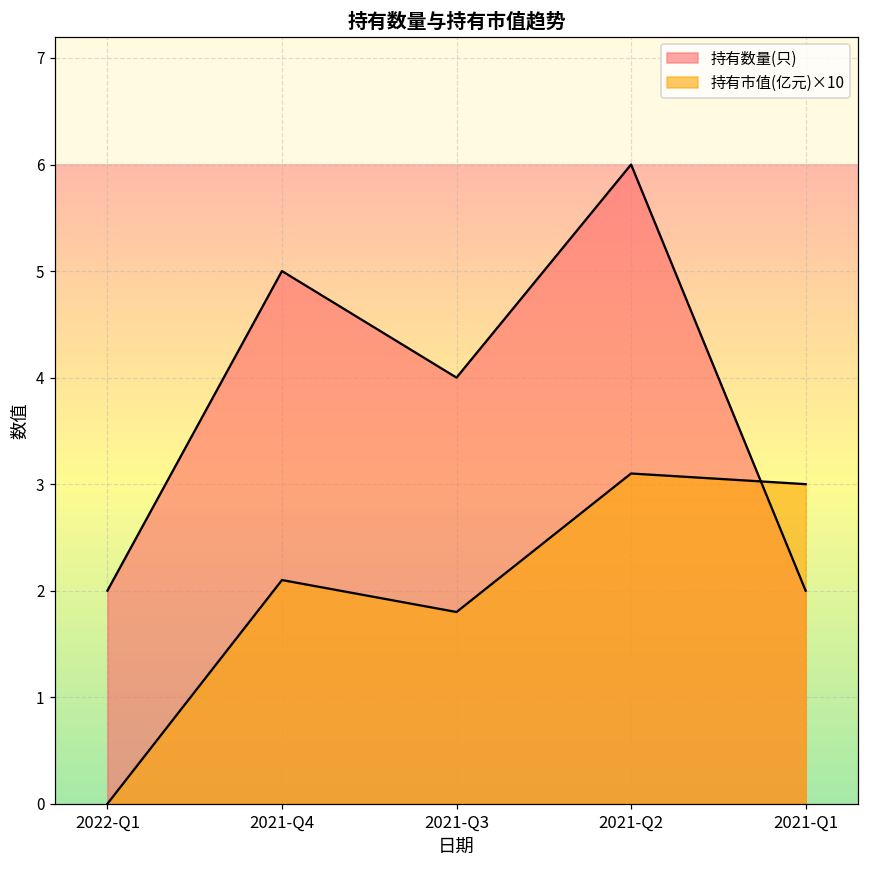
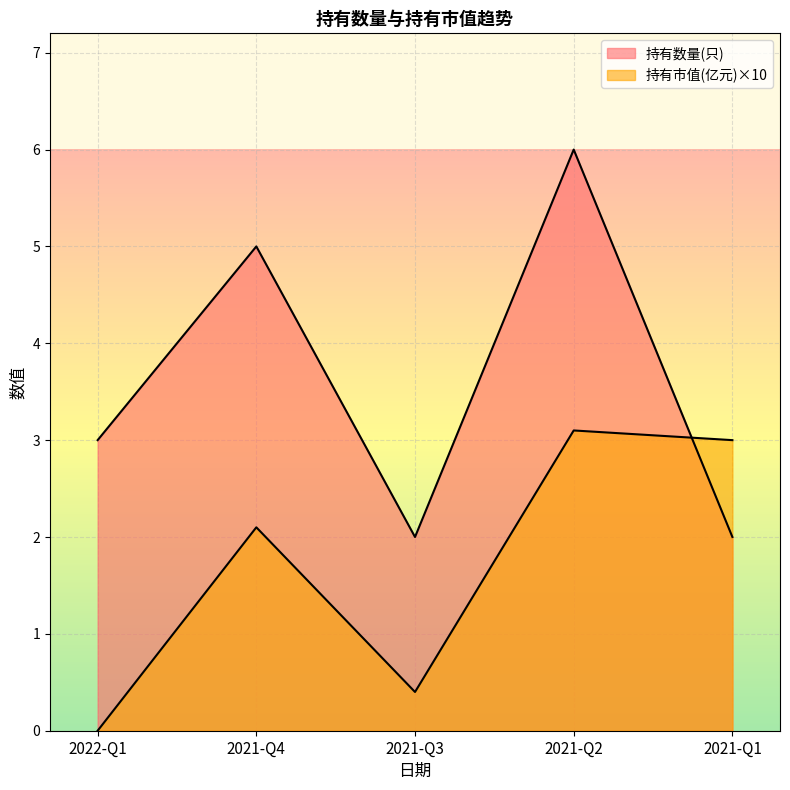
  {
    "持有数量(只)": {
-     "2022-Q1": 2,
+     "2022-Q1": 3,
      "2021-Q4": 5,
-     "2021-Q3": 4,
+     "2021-Q3": 2,
      "2021-Q2": 6,
      "2021-Q1": 2
    },
    "持有市值(亿元)×10": {
      "2022-Q1": 0.0,
      "2021-Q4": 2.1,
-     "2021-Q3": 1.8,
+     "2021-Q3": 0.4,
      "2021-Q2": 3.1,
      "2021-Q1": 3.0
    }
  }
